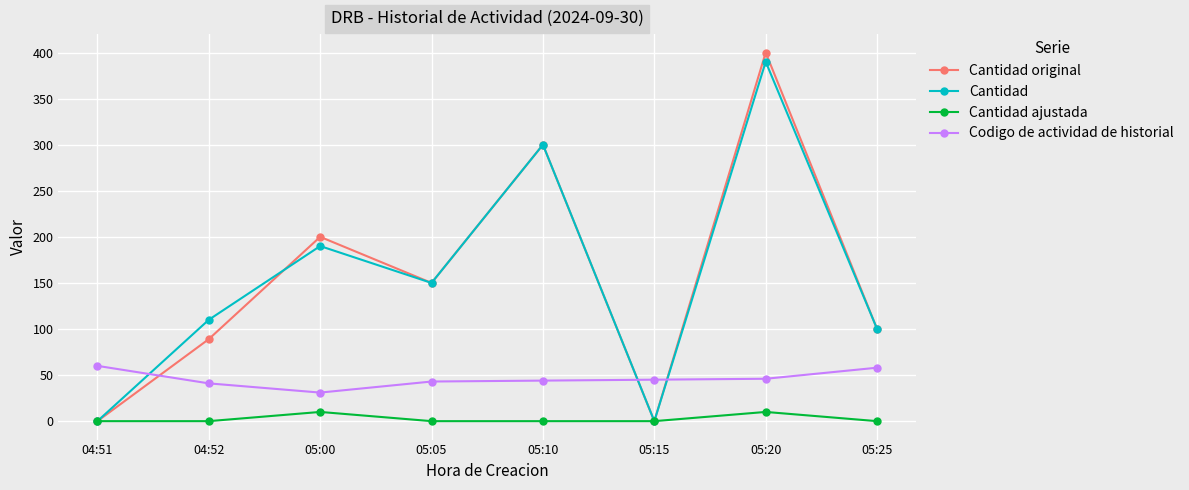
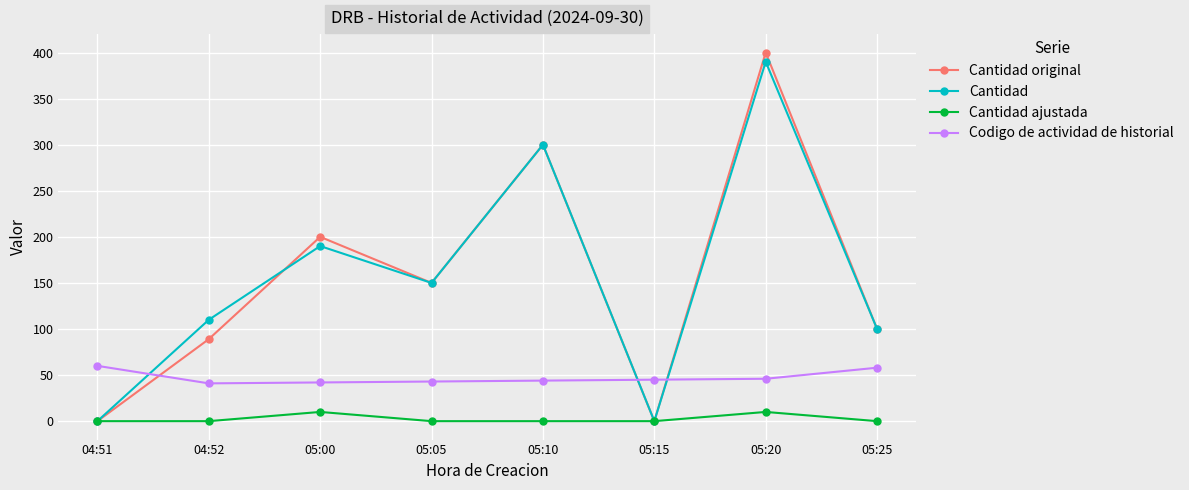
  {
    "Cantidad original": {
      "04:52": 90,
      "05:00": 200,
      "05:20": 400
    },
    "Cantidad": {
      "04:52": 110,
      "05:00": 190,
      "05:20": 390
    },
    "Cantidad ajustada": {
      "04:52": 0,
      "05:00": 10,
      "05:05": 0,
      "05:10": 0,
      "05:20": 10,
      "05:25": 0
    },
    "Codigo de actividad de historial": {
      "04:51": 60,
      "04:52": 40,
-     "05:00": 30,
+     "05:00": 40,
      "05:05": 40,
      "05:10": 40,
      "05:15": 50,
      "05:20": 50,
      "05:25": 60
    }
  }
